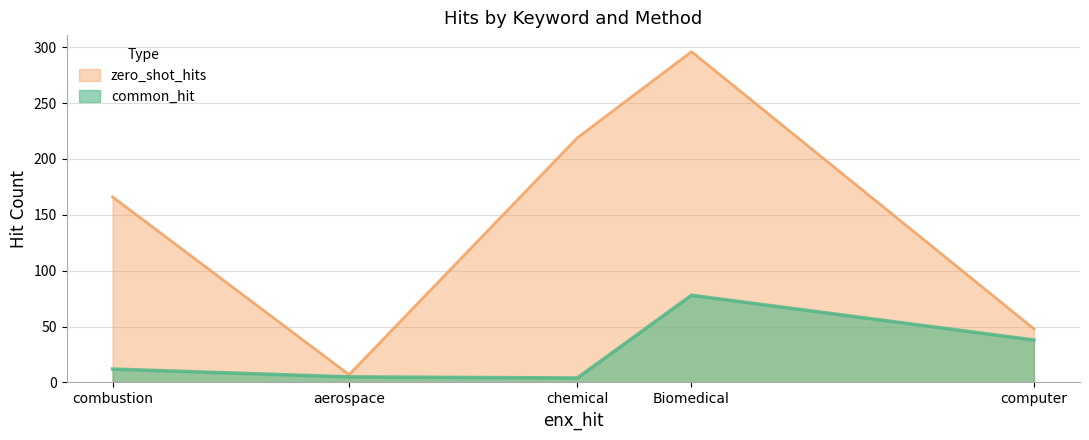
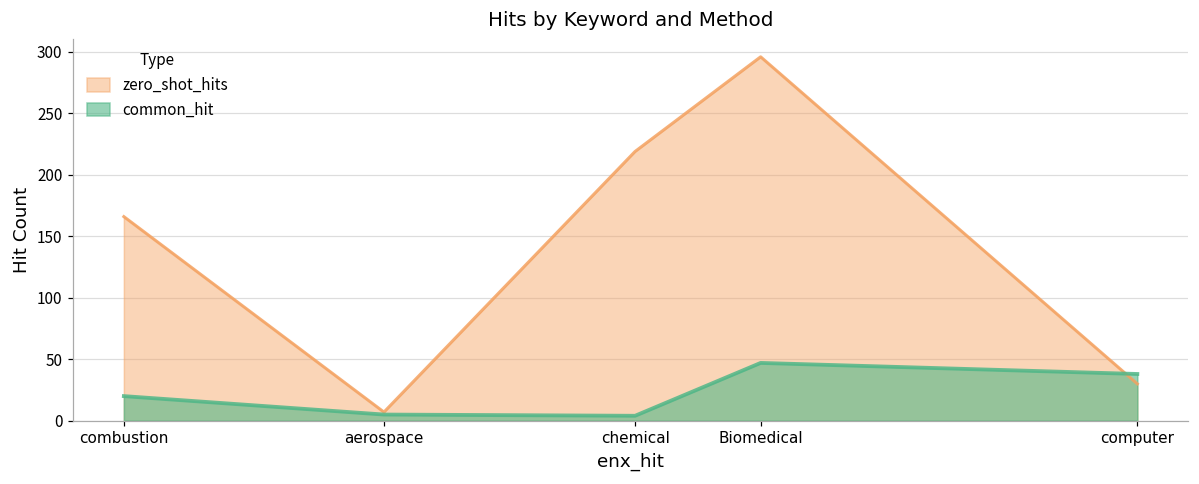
  {
    "zero_shot_hits": {
      "combustion": 166,
      "chemical": 219,
      "Biomedical": 296,
-     "computer": 48
+     "computer": 30
    },
    "common_hit": {
-     "combustion": 12,
+     "combustion": 20,
      "chemical": 4,
-     "Biomedical": 78,
+     "Biomedical": 47,
      "computer": 38
    }
  }
